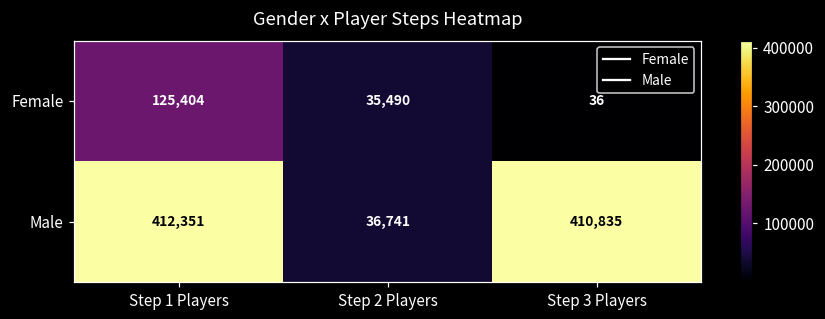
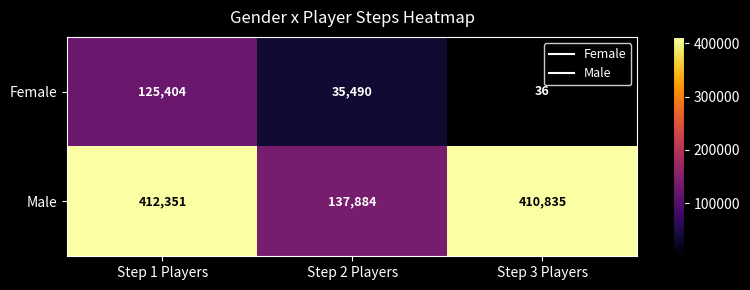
  {
    "Female": {
      "Step 1 Players": "125,404",
      "Step 2 Players": "35,490"
    },
    "Male": {
      "Step 1 Players": "412,351",
-     "Step 2 Players": "36,741",
+     "Step 2 Players": "137,884",
      "Step 3 Players": "410,835"
    }
  }
